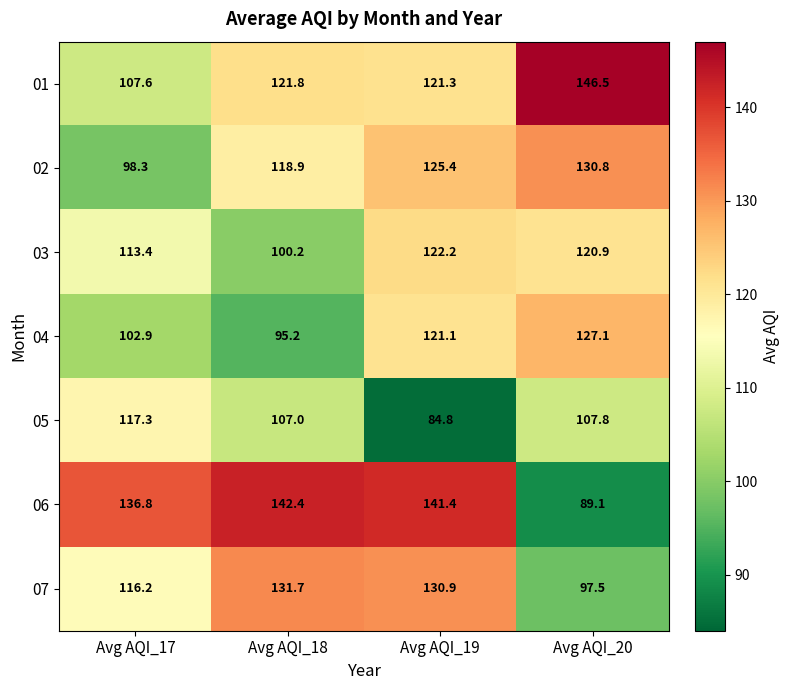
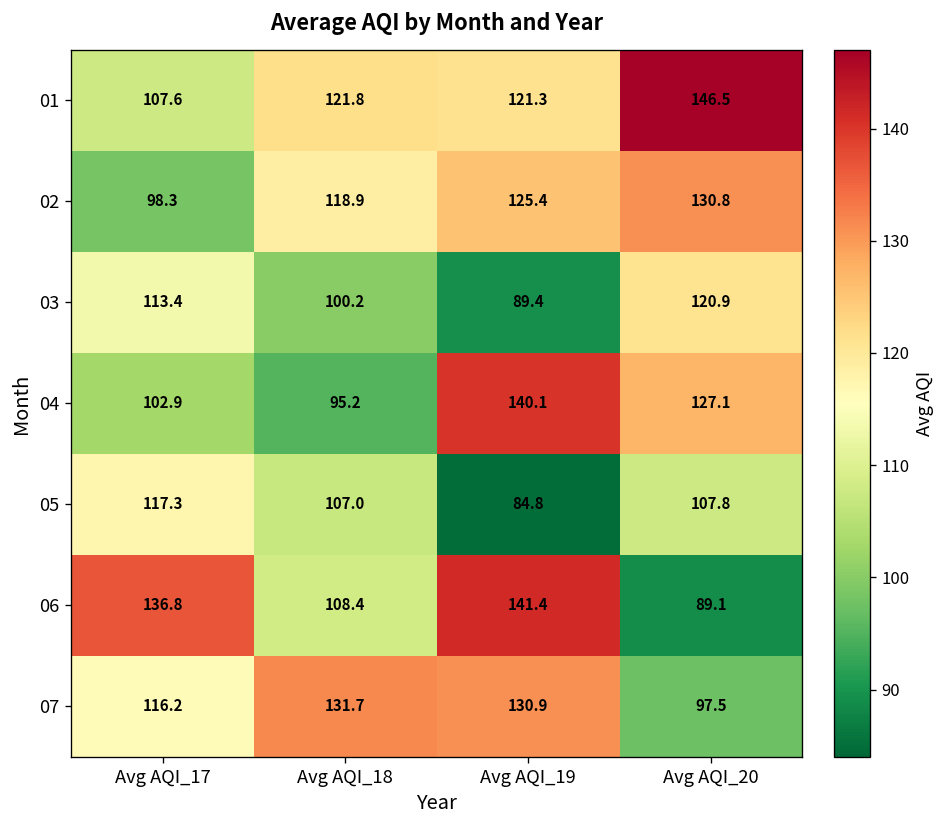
  {
    "01": {
      "Avg AQI_17": 107.6,
      "Avg AQI_18": 121.8,
      "Avg AQI_19": 121.3,
      "Avg AQI_20": 146.5
    },
    "02": {
      "Avg AQI_17": 98.3,
      "Avg AQI_18": 118.9,
      "Avg AQI_19": 125.4,
      "Avg AQI_20": 130.8
    },
    "03": {
      "Avg AQI_17": 113.4,
      "Avg AQI_18": 100.2,
-     "Avg AQI_19": 122.2,
+     "Avg AQI_19": 89.4,
      "Avg AQI_20": 120.9
    },
    "04": {
      "Avg AQI_17": 102.9,
      "Avg AQI_18": 95.2,
-     "Avg AQI_19": 121.1,
+     "Avg AQI_19": 140.1,
      "Avg AQI_20": 127.1
    },
    "05": {
      "Avg AQI_17": 117.3,
      "Avg AQI_18": 107.0,
      "Avg AQI_19": 84.8,
      "Avg AQI_20": 107.8
    },
    "06": {
      "Avg AQI_17": 136.8,
-     "Avg AQI_18": 142.4,
+     "Avg AQI_18": 108.4,
      "Avg AQI_19": 141.4,
      "Avg AQI_20": 89.1
    },
    "07": {
      "Avg AQI_17": 116.2,
      "Avg AQI_18": 131.7,
      "Avg AQI_19": 130.9,
      "Avg AQI_20": 97.5
    }
  }
